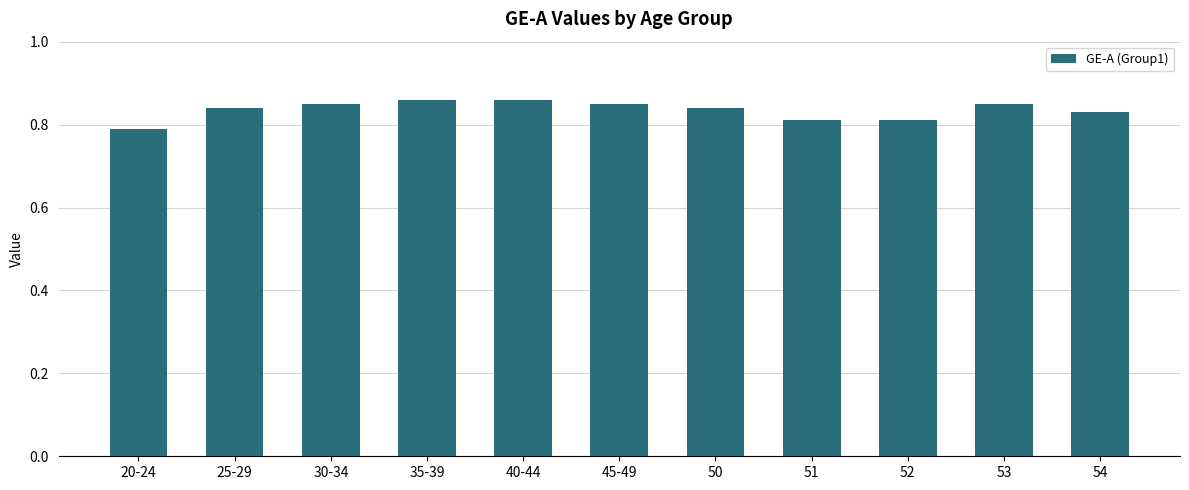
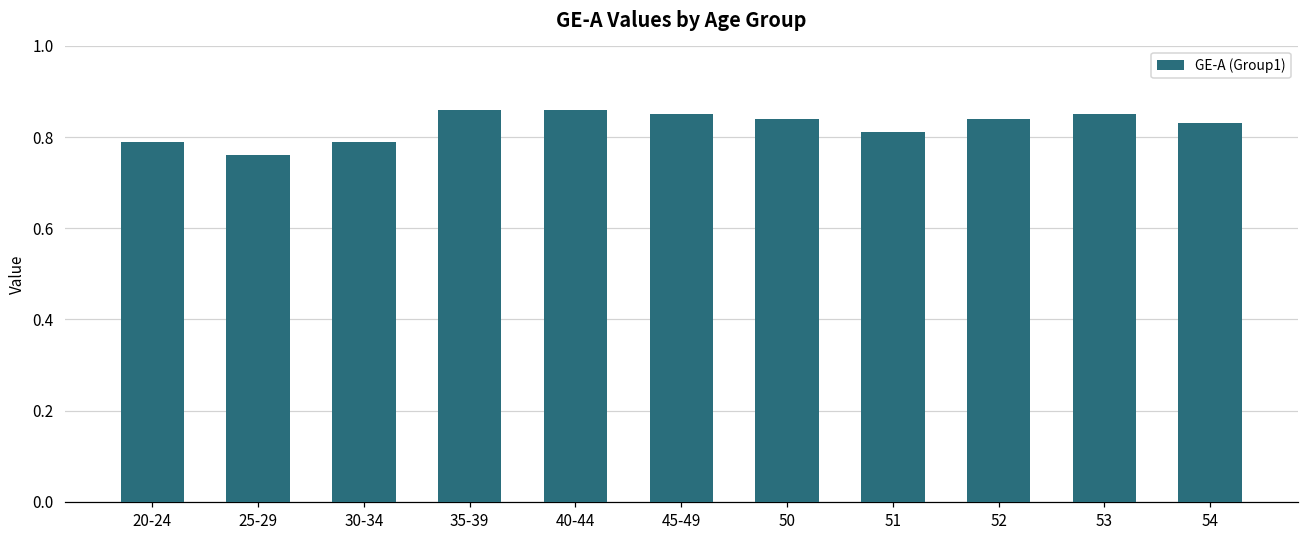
  {
    "20-24": 0.79,
-   "25-29": 0.84,
-   "30-34": 0.85,
+   "25-29": 0.76,
+   "30-34": 0.79,
    "35-39": 0.86,
    "40-44": 0.86,
    "45-49": 0.85,
    "50": 0.84,
    "51": 0.81,
-   "52": 0.81,
+   "52": 0.84,
    "53": 0.85,
    "54": 0.83
  }
